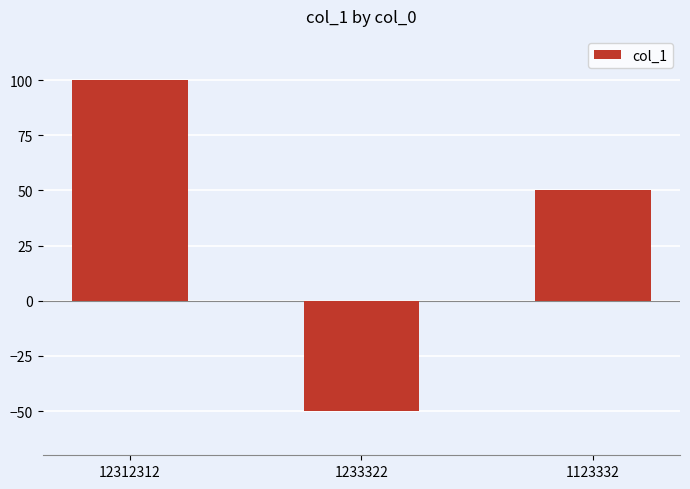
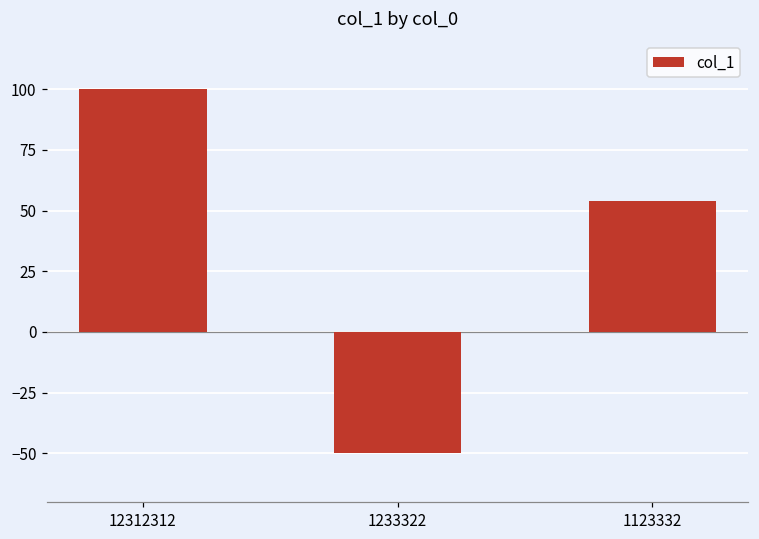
  {
    "12312312": 100,
    "1233322": -50,
-   "1123332": 50
+   "1123332": 54
  }
